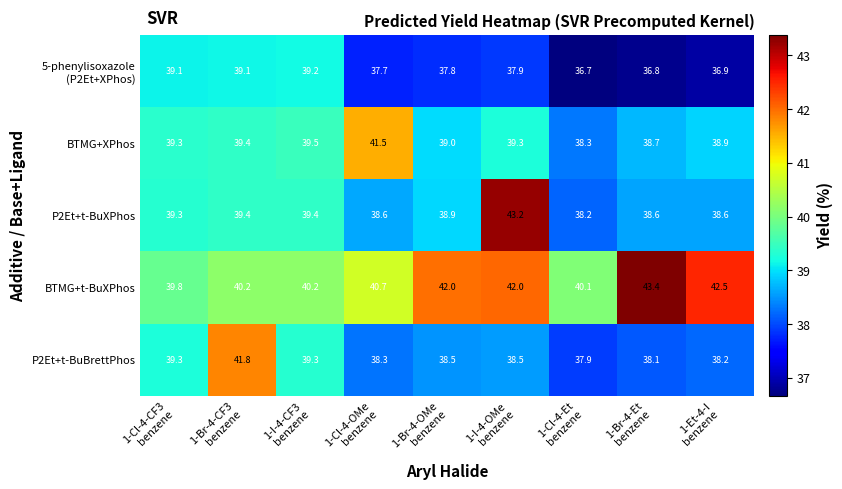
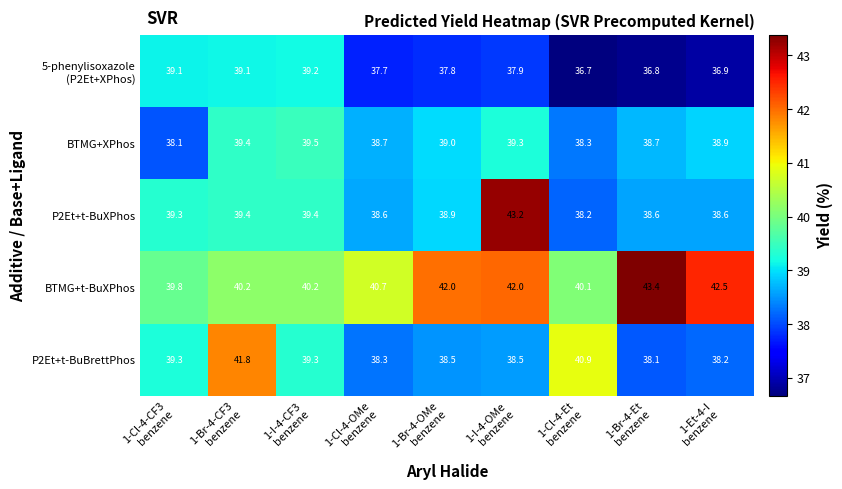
  {
    "5-phenylisoxazole (P2Et+XPhos)": {
      "1-Cl-4-CF3 benzene": 39.1,
      "1-Br-4-CF3 benzene": 39.1,
      "1-I-4-CF3 benzene": 39.2,
      "1-Cl-4-OMe benzene": 37.7,
      "1-Br-4-OMe benzene": 37.8,
      "1-I-4-OMe benzene": 37.9,
      "1-Cl-4-Et benzene": 36.7,
      "1-Br-4-Et benzene": 36.8,
      "1-Et-4-I benzene": 36.9
    },
    "BTMG+XPhos": {
-     "1-Cl-4-CF3 benzene": 39.3,
+     "1-Cl-4-CF3 benzene": 38.1,
      "1-Br-4-CF3 benzene": 39.4,
      "1-I-4-CF3 benzene": 39.5,
-     "1-Cl-4-OMe benzene": 41.5,
+     "1-Cl-4-OMe benzene": 38.7,
      "1-Br-4-OMe benzene": 39.0,
      "1-I-4-OMe benzene": 39.3,
      "1-Cl-4-Et benzene": 38.3,
      "1-Br-4-Et benzene": 38.7,
      "1-Et-4-I benzene": 38.9
    },
    "P2Et+t-BuXPhos": {
      "1-Cl-4-CF3 benzene": 39.3,
      "1-Br-4-CF3 benzene": 39.4,
      "1-I-4-CF3 benzene": 39.4,
      "1-Cl-4-OMe benzene": 38.6,
      "1-Br-4-OMe benzene": 38.9,
      "1-I-4-OMe benzene": 43.2,
      "1-Cl-4-Et benzene": 38.2,
      "1-Br-4-Et benzene": 38.6,
      "1-Et-4-I benzene": 38.6
    },
    "BTMG+t-BuXPhos": {
      "1-Cl-4-CF3 benzene": 39.8,
      "1-Br-4-CF3 benzene": 40.2,
      "1-I-4-CF3 benzene": 40.2,
      "1-Cl-4-OMe benzene": 40.7,
      "1-Br-4-OMe benzene": 42.0,
      "1-I-4-OMe benzene": 42.0,
      "1-Cl-4-Et benzene": 40.1,
      "1-Br-4-Et benzene": 43.4,
      "1-Et-4-I benzene": 42.5
    },
    "P2Et+t-BuBrettPhos": {
      "1-Cl-4-CF3 benzene": 39.3,
      "1-Br-4-CF3 benzene": 41.8,
      "1-I-4-CF3 benzene": 39.3,
      "1-Cl-4-OMe benzene": 38.3,
      "1-Br-4-OMe benzene": 38.5,
      "1-I-4-OMe benzene": 38.5,
-     "1-Cl-4-Et benzene": 37.9,
+     "1-Cl-4-Et benzene": 40.9,
      "1-Br-4-Et benzene": 38.1,
      "1-Et-4-I benzene": 38.2
    }
  }
